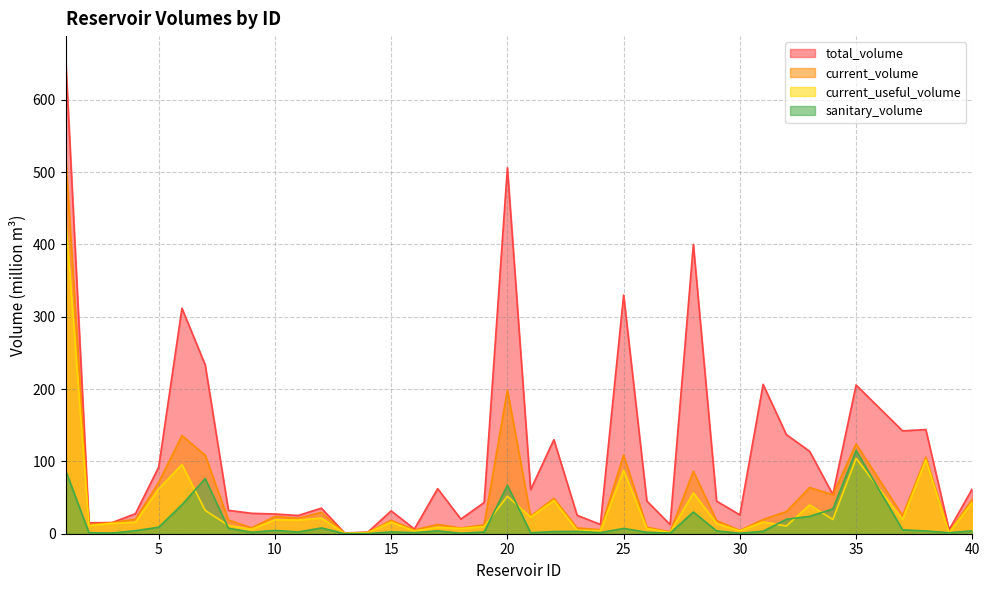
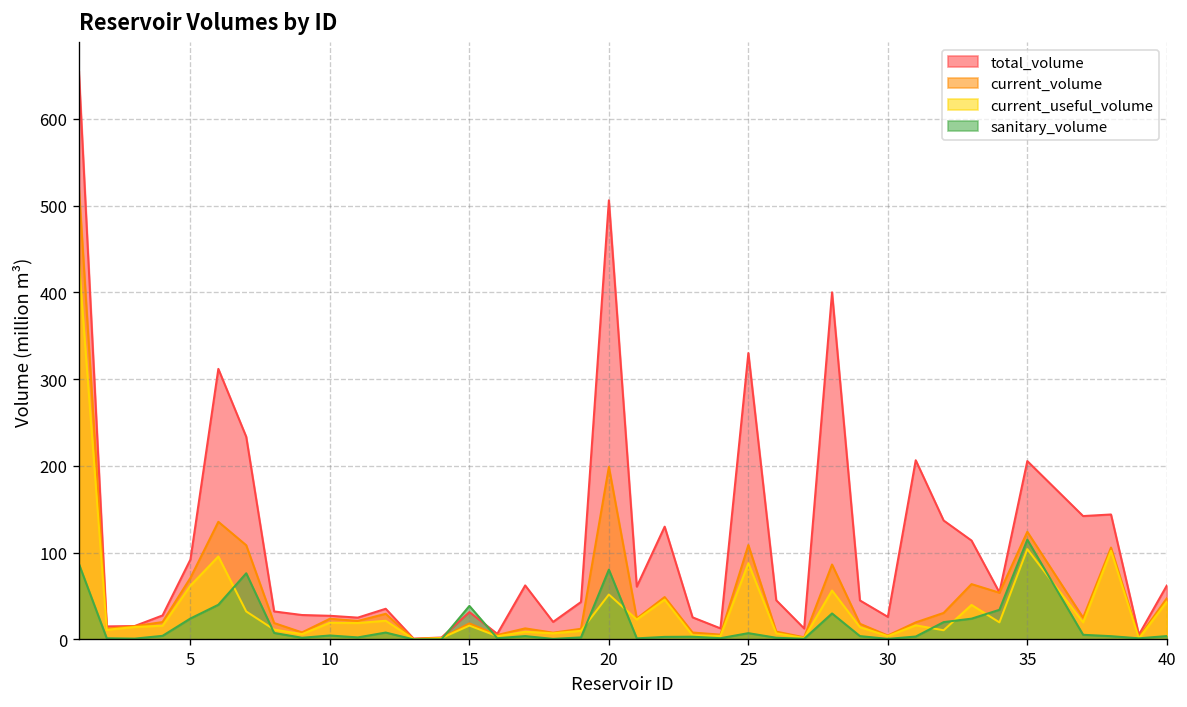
  {
    "total_volume": {
      "5": 90,
      "15": 30,
      "20": 510,
      "25": 330,
      "30": 30,
      "35": 210,
      "40": 60
    },
    "current_volume": {
      "5": 70,
      "20": 200,
      "25": 110,
      "35": 120,
      "40": 50
    },
    "current_useful_volume": {
      "5": 60,
      "10": 20,
      "20": 50,
      "25": 90,
      "35": 100,
      "40": 40
    },
    "sanitary_volume": {
-     "5": 10,
+     "5": 20,
      "10": 0,
-     "15": 0,
-     "20": 70,
+     "15": 40,
+     "20": 80,
      "25": 10,
      "35": 120,
      "40": 0
    }
  }
